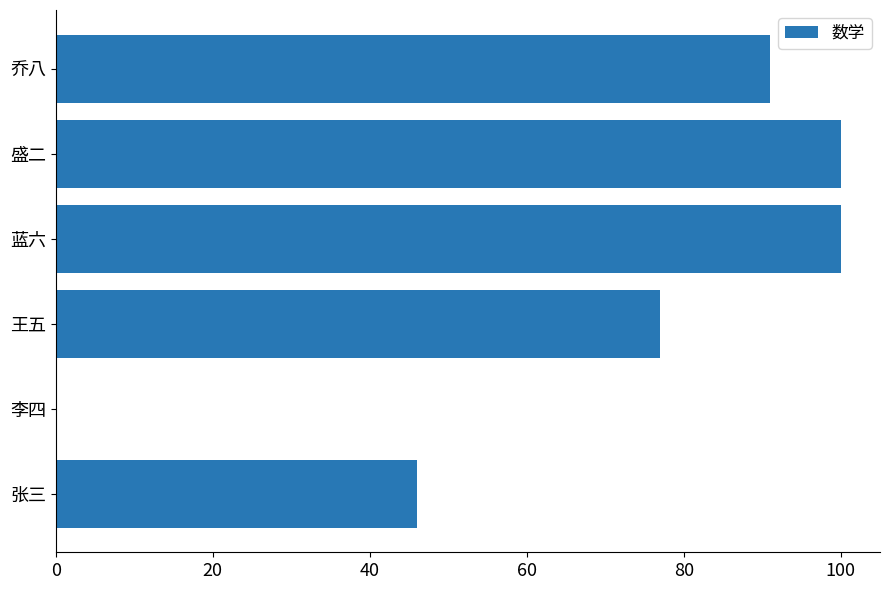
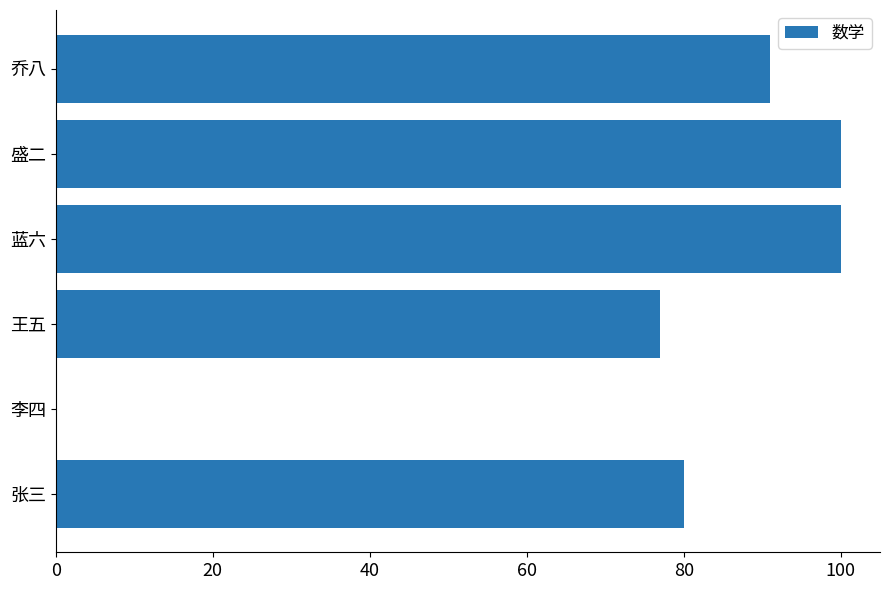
  {
    "乔八": 91,
    "盛二": 100,
    "蓝六": 100,
    "王五": 77,
    "李四": 0,
-   "张三": 46
+   "张三": 80
  }
